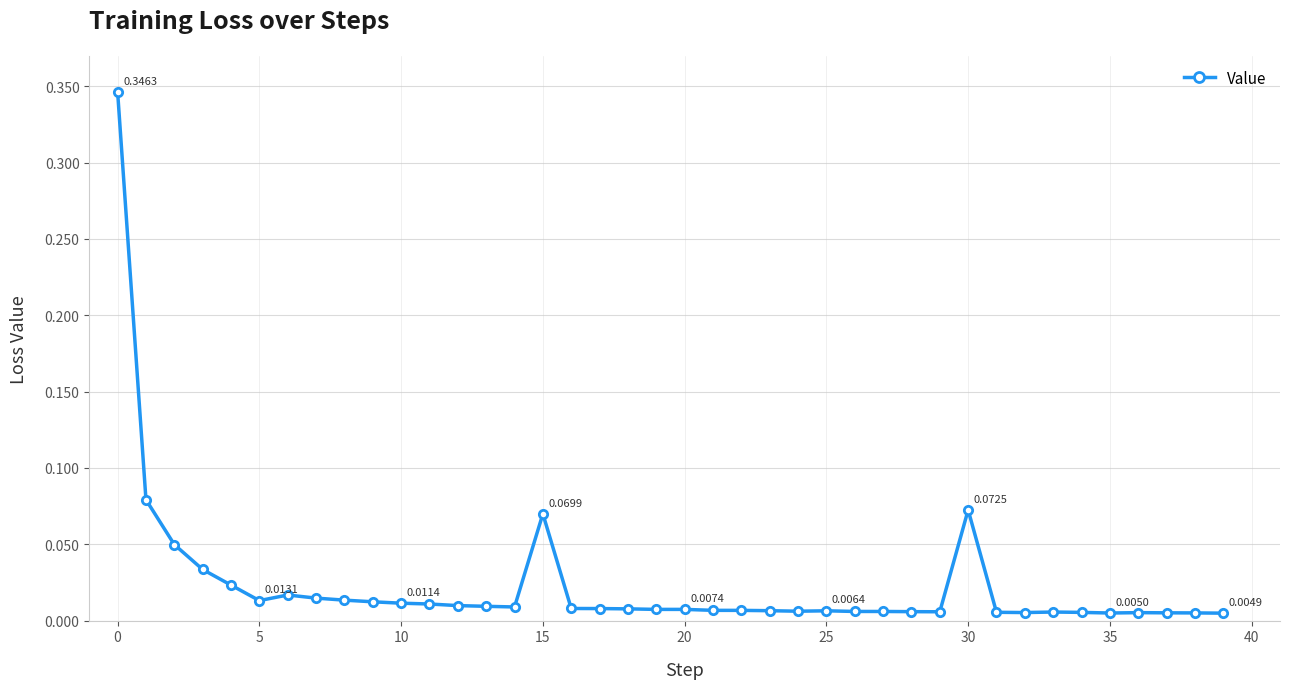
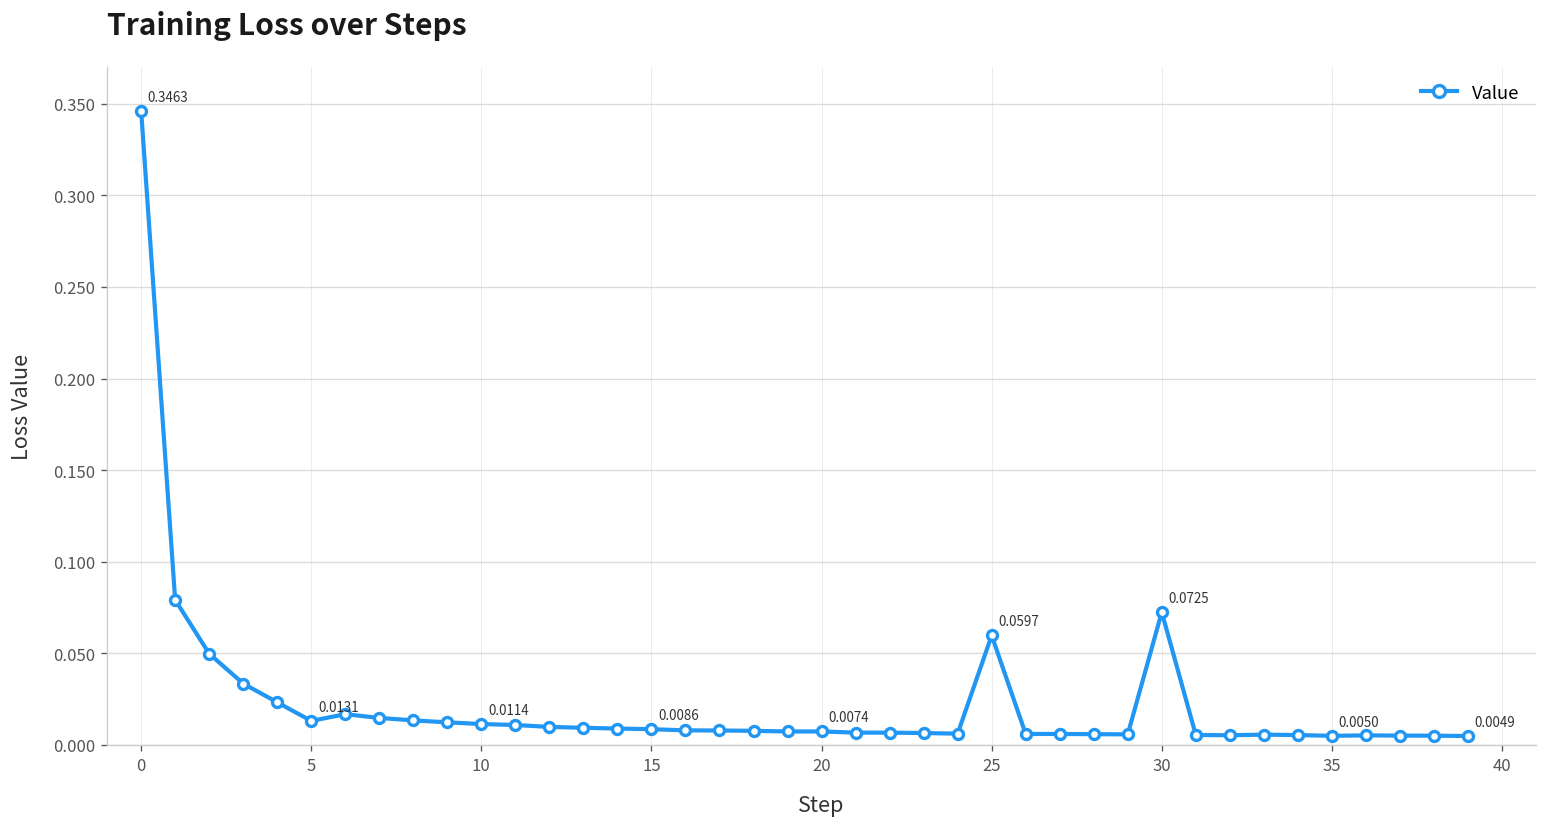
  {
    "0": 0.3463,
    "10": 0.0114,
-   "15": 0.0699,
+   "15": 0.0086,
    "20": 0.0074,
-   "25": 0.0064,
+   "25": 0.0597,
    "30": 0.0725,
    "35": 0.0050
  }
